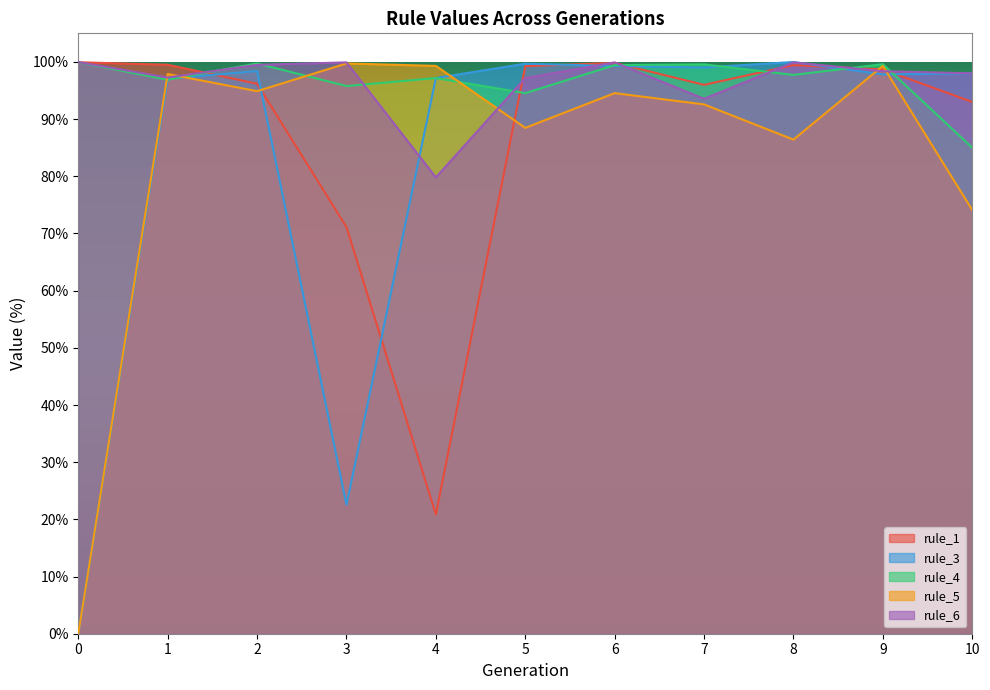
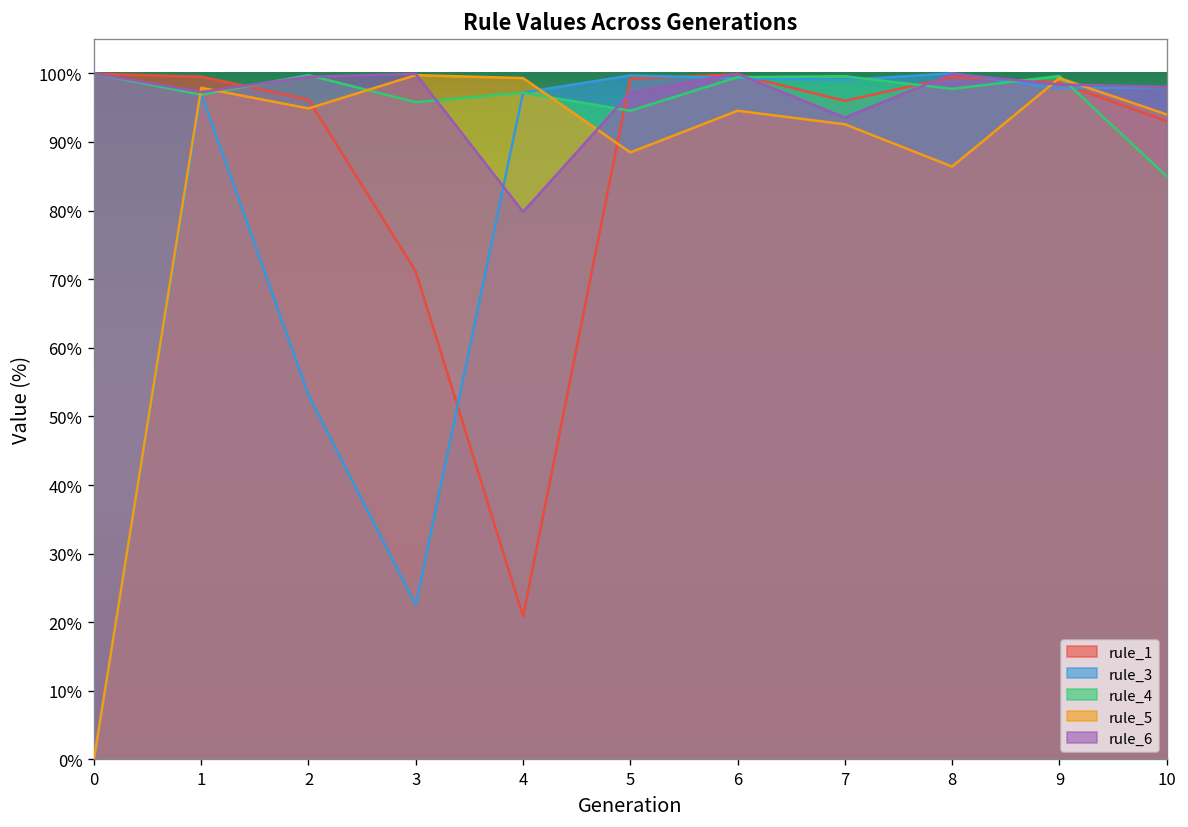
  {
    "rule_1": {
      "1": "100%",
      "2": "96%",
      "3": "71%",
      "4": "21%",
      "7": "96%",
      "8": "99%",
      "10": "93%"
    },
    "rule_3": {
-     "2": "98%",
+     "2": "53%",
      "3": "23%",
      "7": "99%",
      "9": "98%"
    },
    "rule_4": {
      "3": "96%",
      "5": "95%",
      "7": "100%",
      "8": "98%",
      "10": "85%"
    },
    "rule_5": {
      "1": "98%",
      "2": "95%",
      "4": "99%",
      "5": "88%",
      "6": "95%",
      "7": "93%",
      "8": "86%",
-     "10": "74%"
+     "10": "94%"
    },
    "rule_6": {
      "4": "80%",
      "5": "97%",
      "7": "94%"
    }
  }
